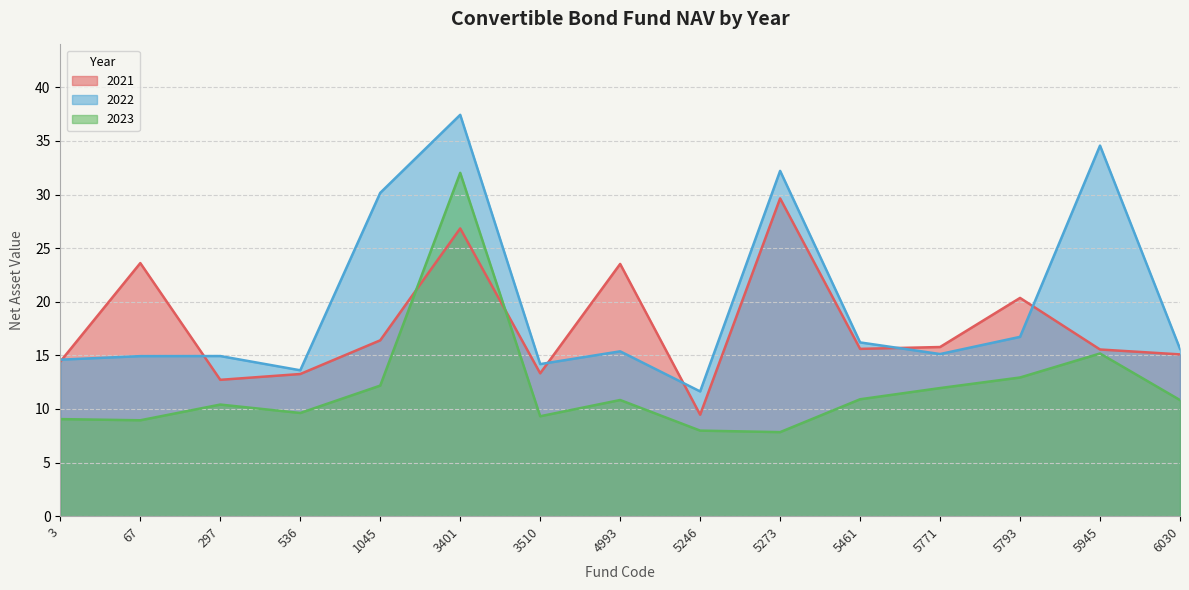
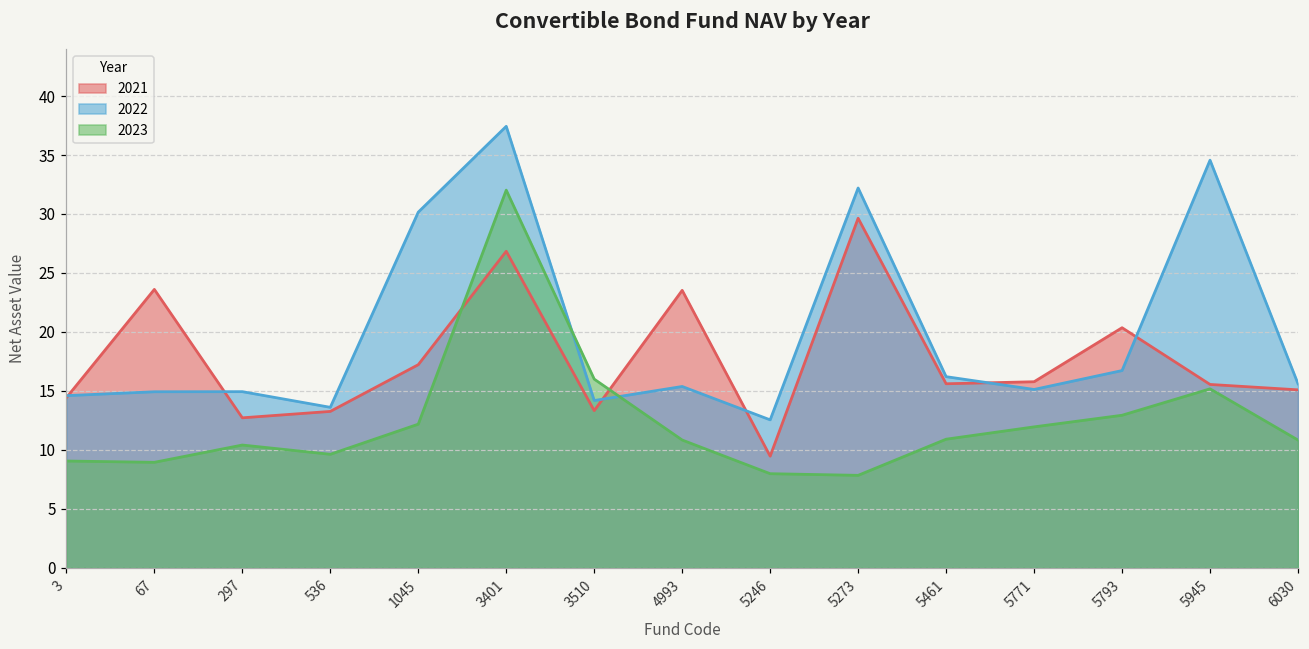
  {
    "2021": {
      "67": 23.6,
      "297": 12.7,
      "536": 13.3,
-     "1045": 16.4,
+     "1045": 17.2,
      "3401": 26.8,
      "3510": 13.3,
      "4993": 23.5,
      "5246": 9.5,
      "5273": 29.6,
      "5461": 15.6,
      "5771": 15.8,
      "5793": 20.4,
      "5945": 15.5,
      "6030": 15.1
    },
    "2022": {
      "67": 14.9,
      "297": 14.9,
      "536": 13.6,
      "1045": 30.2,
      "3401": 37.4,
      "3510": 14.2,
      "4993": 15.4,
-     "5246": 11.6,
+     "5246": 12.5,
      "5273": 32.2,
      "5461": 16.2,
      "5771": 15.1,
      "5793": 16.7,
      "5945": 34.6,
      "6030": 15.6
    },
    "2023": {
      "3": 9.1,
      "67": 8.9,
      "297": 10.4,
      "536": 9.6,
      "1045": 12.2,
      "3401": 32.0,
-     "3510": 9.3,
+     "3510": 16.0,
      "4993": 10.8,
      "5246": 8.0,
      "5273": 7.8,
      "5461": 10.9,
      "5771": 12.0,
      "5793": 12.9,
      "5945": 15.2,
      "6030": 10.8
    }
  }
